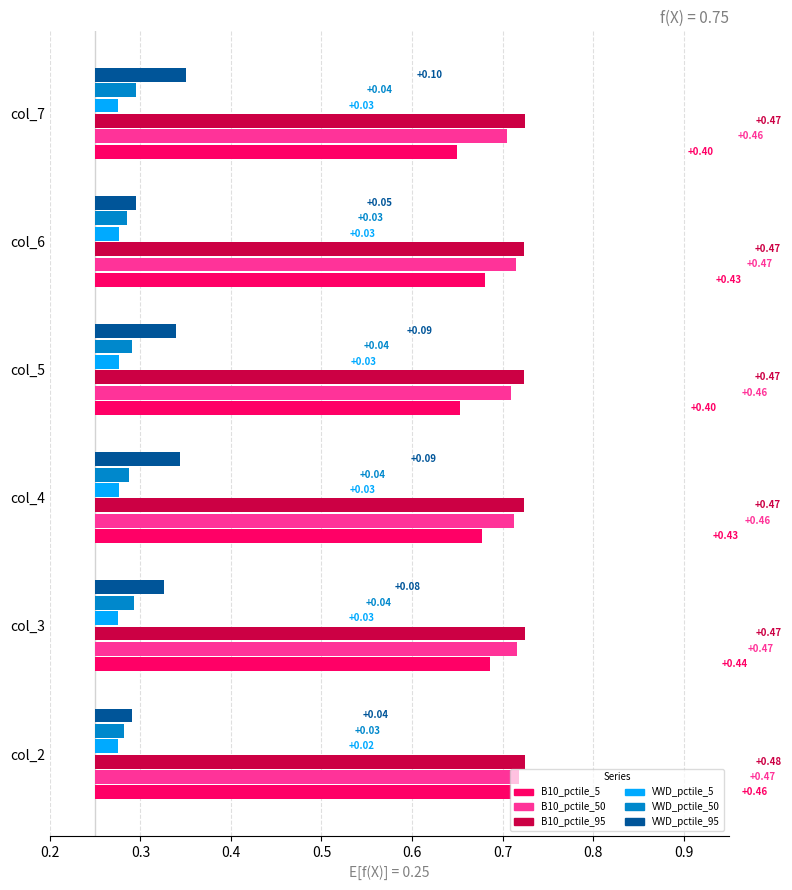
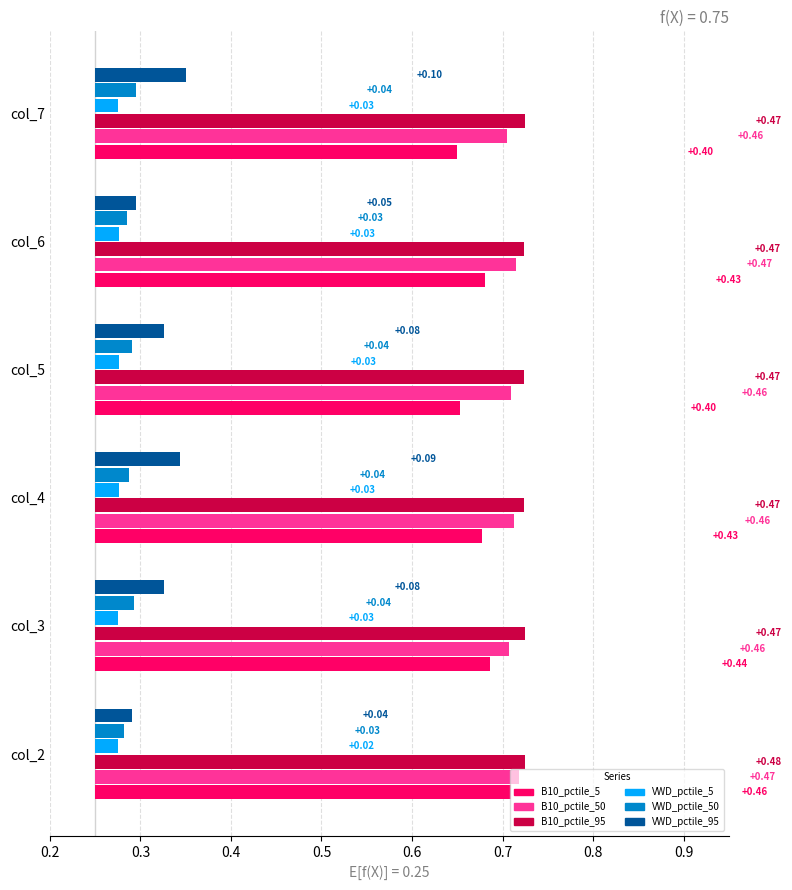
  {
    "B10_pctile_5": {
      "col_7": "0.65",
      "col_6": "0.68",
      "col_5": "0.65",
      "col_4": "0.68",
      "col_3": "0.69"
    },
    "B10_pctile_50": {
-     "col_3": "+0.47"
+     "col_3": "+0.46"
    },
    "B10_pctile_95": {
      "col_7": "0.72",
      "col_6": "0.72",
      "col_5": "0.72",
      "col_4": "0.72",
      "col_3": "0.72",
      "col_2": "0.73"
    },
    "VWD_pctile_5": {
      "col_7": "0.28",
      "col_6": "0.28",
      "col_5": "0.28",
      "col_4": "0.28",
      "col_3": "0.28",
      "col_2": "0.27"
    },
    "VWD_pctile_50": {
      "col_7": "0.29",
      "col_6": "0.28",
      "col_5": "0.29",
      "col_4": "0.29",
      "col_3": "0.29",
      "col_2": "0.28"
    },
    "VWD_pctile_95": {
-     "col_5": "+0.09"
+     "col_5": "+0.08"
    }
  }
